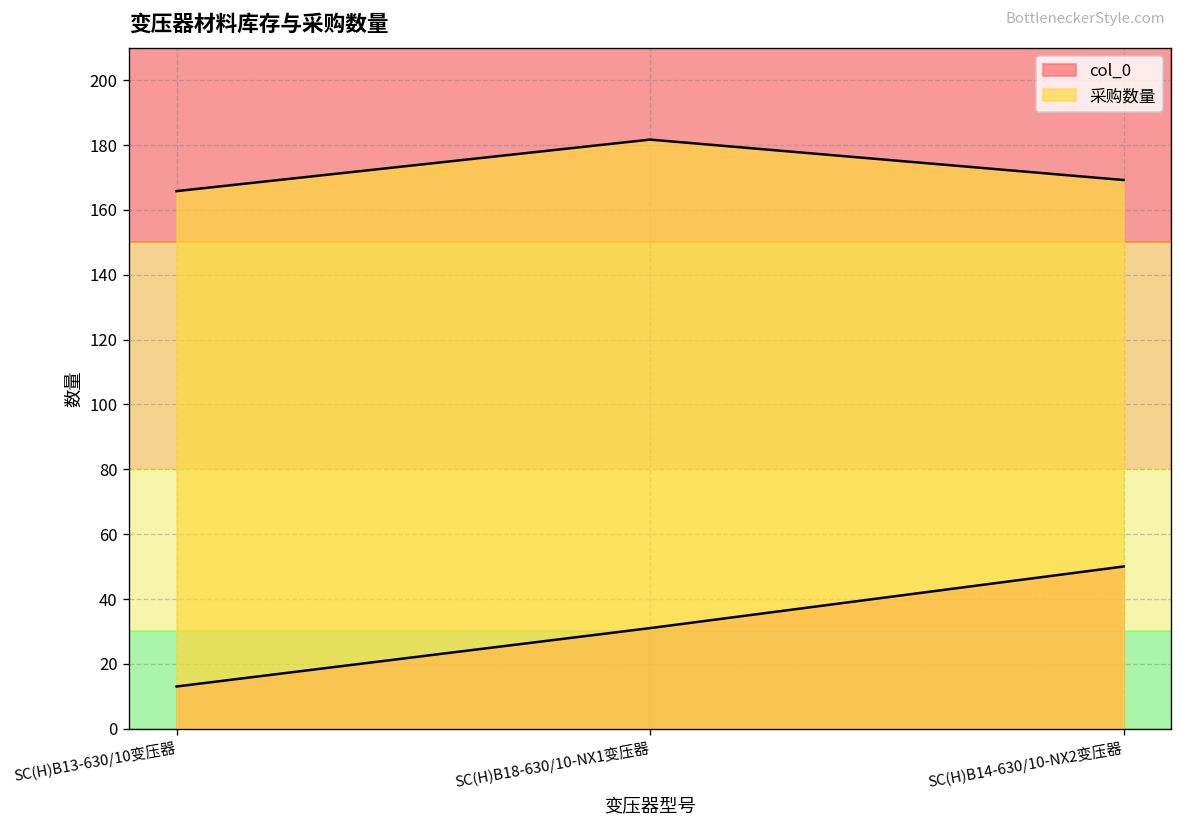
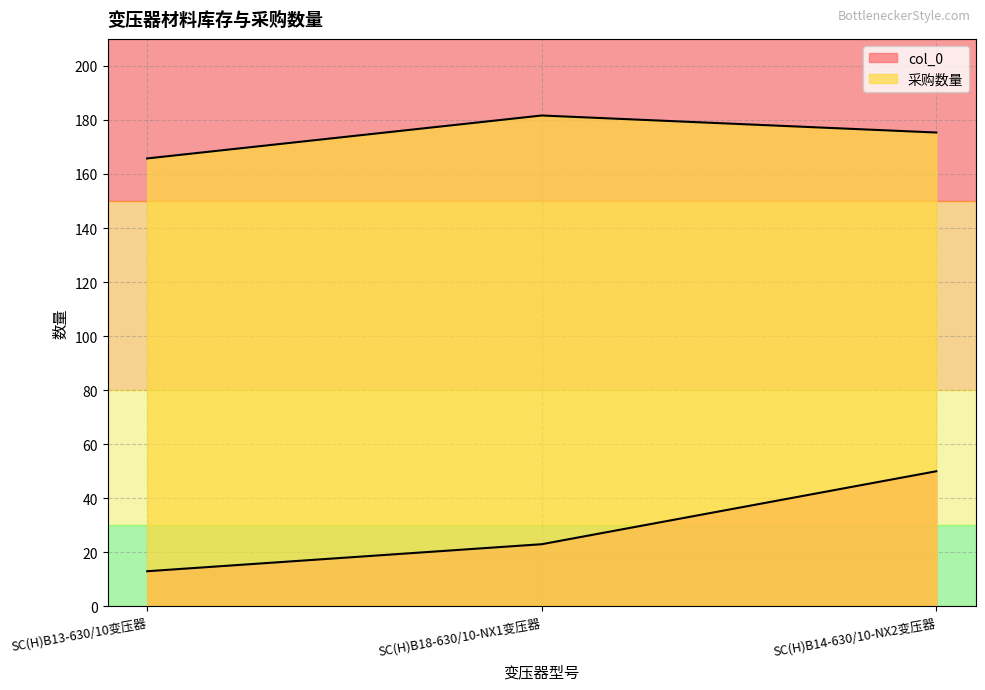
  {
    "col_0": {
      "SC(H)B13-630/10变压器": 13,
-     "SC(H)B18-630/10-NX1变压器": 31,
+     "SC(H)B18-630/10-NX1变压器": 23,
      "SC(H)B14-630/10-NX2变压器": 50
    },
    "采购数量": {
      "SC(H)B13-630/10变压器": 166,
      "SC(H)B18-630/10-NX1变压器": 182,
-     "SC(H)B14-630/10-NX2变压器": 169
+     "SC(H)B14-630/10-NX2变压器": 175
    }
  }
